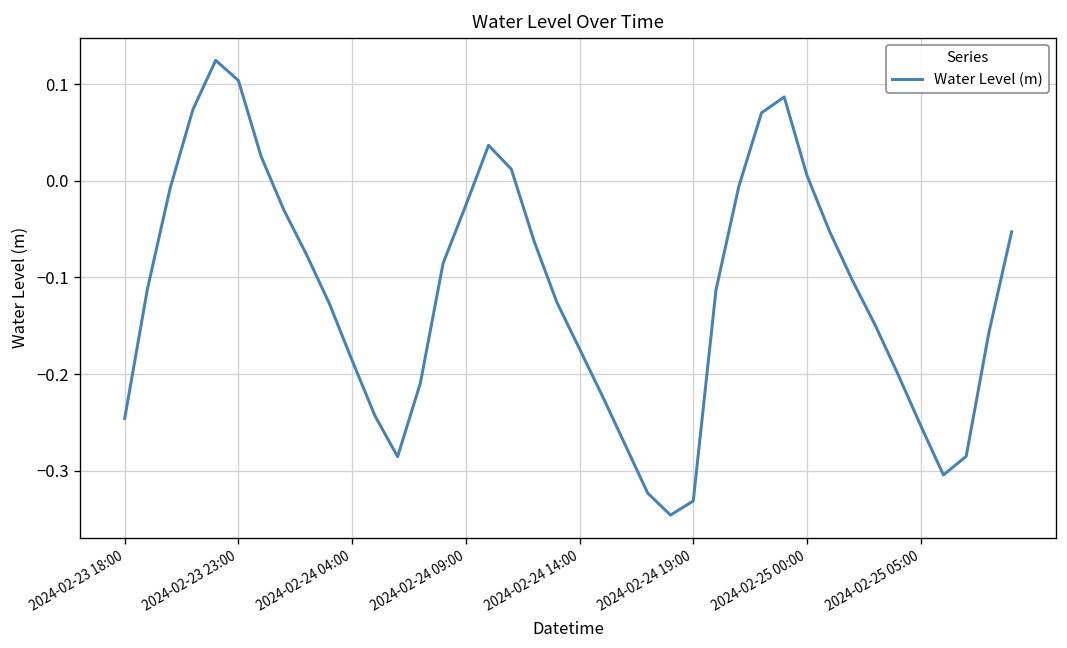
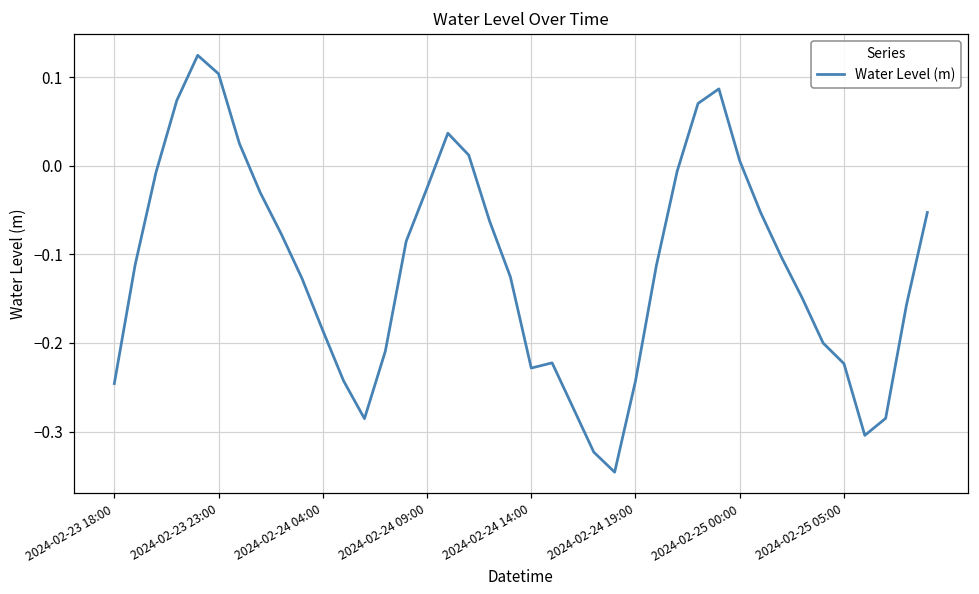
  {
    "2024-02-23 18:00": -0.25,
    "2024-02-23 23:00": 0.10,
    "2024-02-24 04:00": -0.19,
    "2024-02-24 09:00": -0.03,
-   "2024-02-24 14:00": -0.17,
-   "2024-02-24 19:00": -0.33,
+   "2024-02-24 14:00": -0.23,
+   "2024-02-24 19:00": -0.24,
    "2024-02-25 00:00": 0.01,
-   "2024-02-25 05:00": -0.25
+   "2024-02-25 05:00": -0.22
  }
